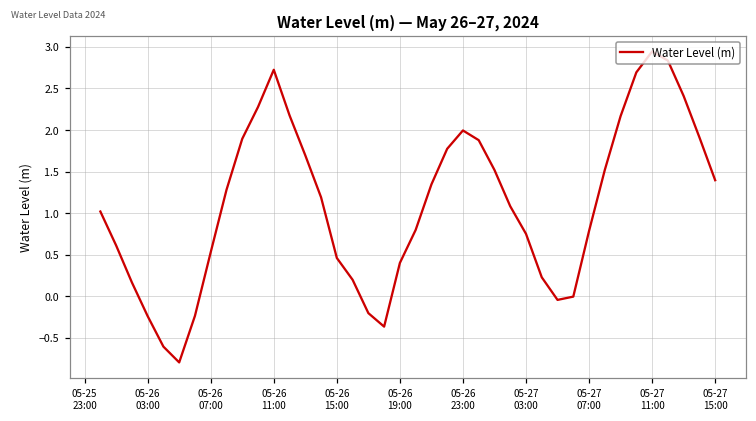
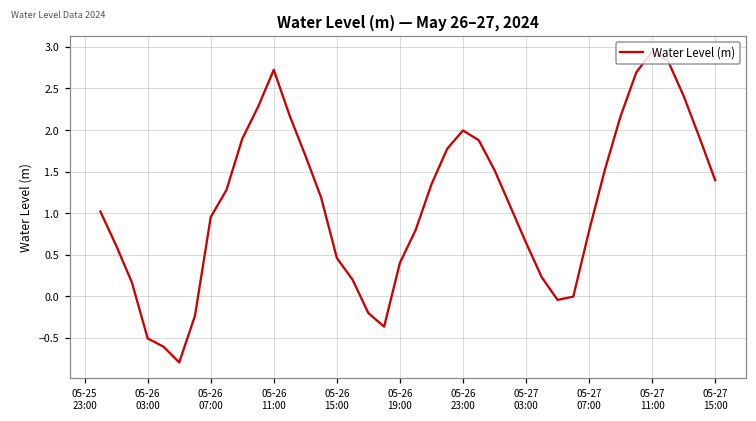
  {
-   "05-26 03:00": -0.2,
-   "05-26 07:00": 0.5,
+   "05-26 03:00": -0.5,
+   "05-26 07:00": 1.0,
    "05-26 11:00": 2.7,
    "05-26 15:00": 0.5,
    "05-26 19:00": 0.4,
    "05-26 23:00": 2.0,
-   "05-27 03:00": 0.7,
+   "05-27 03:00": 0.6,
    "05-27 07:00": 0.8,
    "05-27 15:00": 1.4
  }
